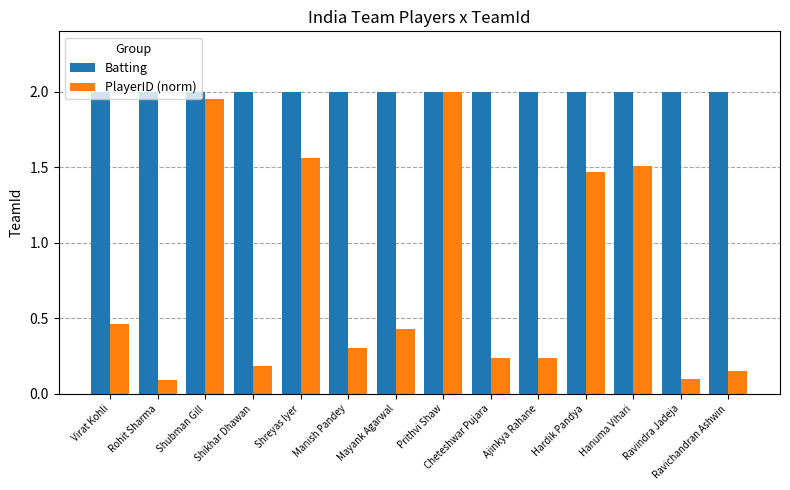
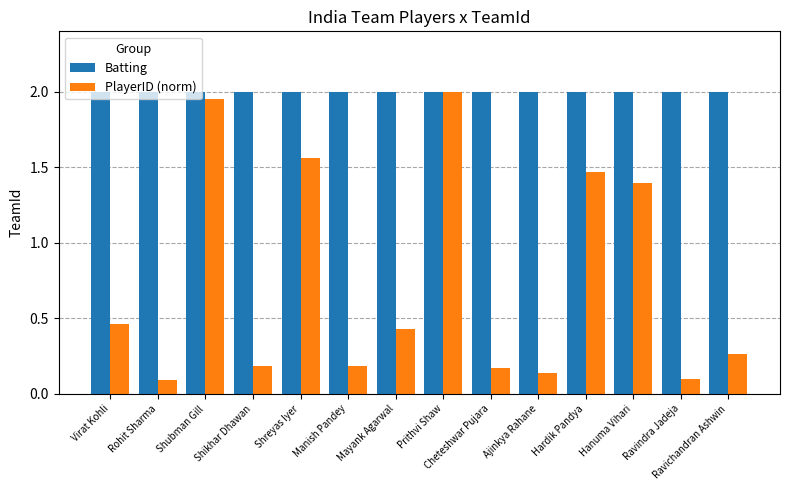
  {
    "Batting": {
      "Shikhar Dhawan": 2.00,
      "Shreyas Iyer": 2.00,
      "Manish Pandey": 2.00,
      "Mayank Agarwal": 2.00,
      "Prithvi Shaw": 2.00,
      "Cheteshwar Pujara": 2.00,
      "Ajinkya Rahane": 2.00,
      "Hardik Pandya": 2.00,
      "Hanuma Vihari": 2.00,
      "Ravindra Jadeja": 2.00,
      "Ravichandran Ashwin": 2.00
    },
    "PlayerID (norm)": {
      "Virat Kohli": 0.46,
      "Rohit Sharma": 0.10,
      "Shubman Gill": 1.95,
      "Shikhar Dhawan": 0.19,
      "Shreyas Iyer": 1.56,
-     "Manish Pandey": 0.30,
+     "Manish Pandey": 0.18,
      "Mayank Agarwal": 0.43,
      "Prithvi Shaw": 2.00,
-     "Cheteshwar Pujara": 0.24,
-     "Ajinkya Rahane": 0.24,
+     "Cheteshwar Pujara": 0.17,
+     "Ajinkya Rahane": 0.14,
      "Hardik Pandya": 1.47,
-     "Hanuma Vihari": 1.51,
+     "Hanuma Vihari": 1.39,
      "Ravindra Jadeja": 0.10,
-     "Ravichandran Ashwin": 0.15
+     "Ravichandran Ashwin": 0.26
    }
  }
